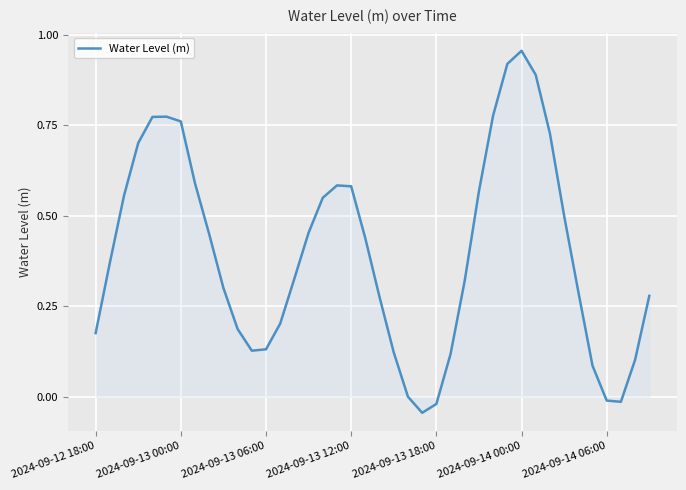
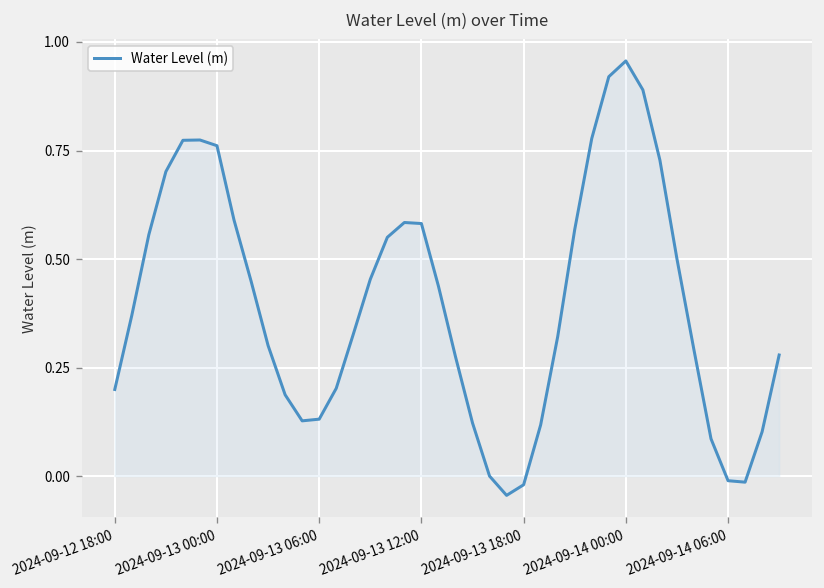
  {
    "Water Level (m)": {
-     "2024-09-12 18:00": 0.18,
+     "2024-09-12 18:00": 0.20,
      "2024-09-13 18:00": -0.02,
      "2024-09-14 06:00": -0.01
    }
  }
